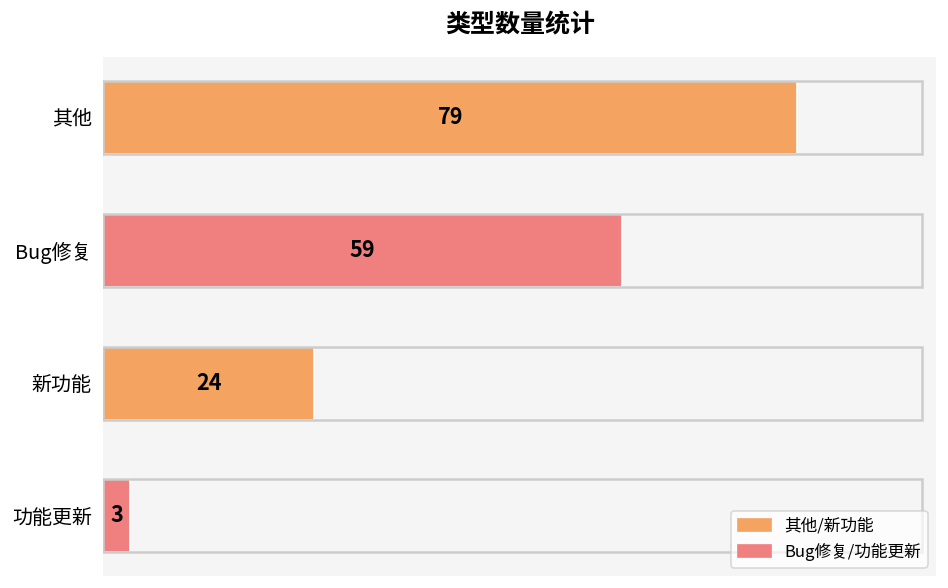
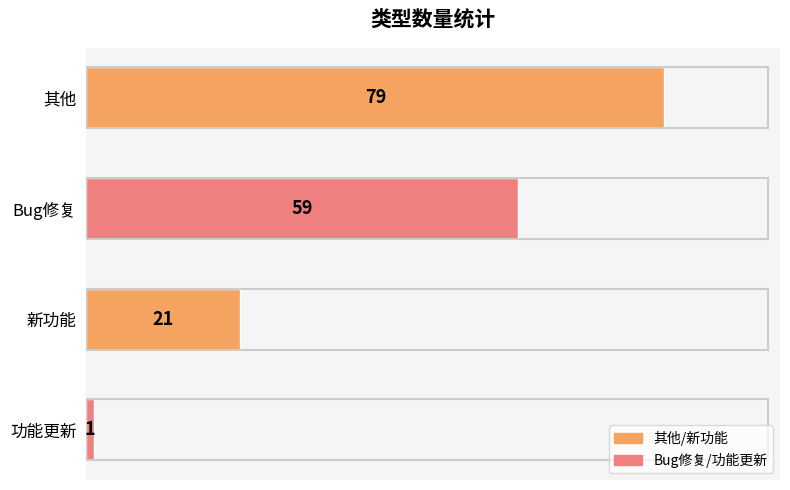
  {
    "其他": 79,
    "Bug修复": 59,
-   "新功能": 24,
-   "功能更新": 3
+   "新功能": 21,
+   "功能更新": 1
  }
